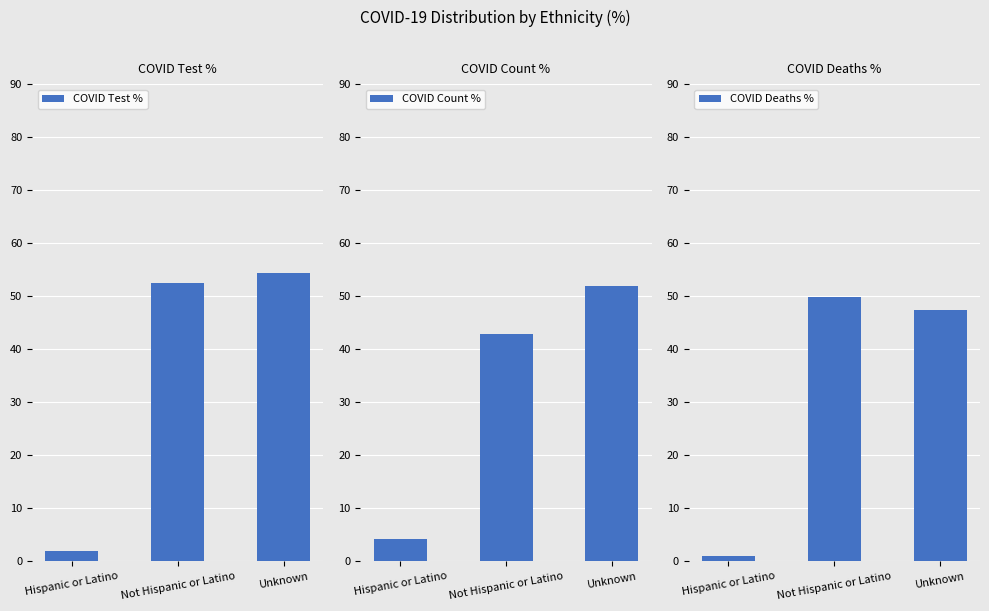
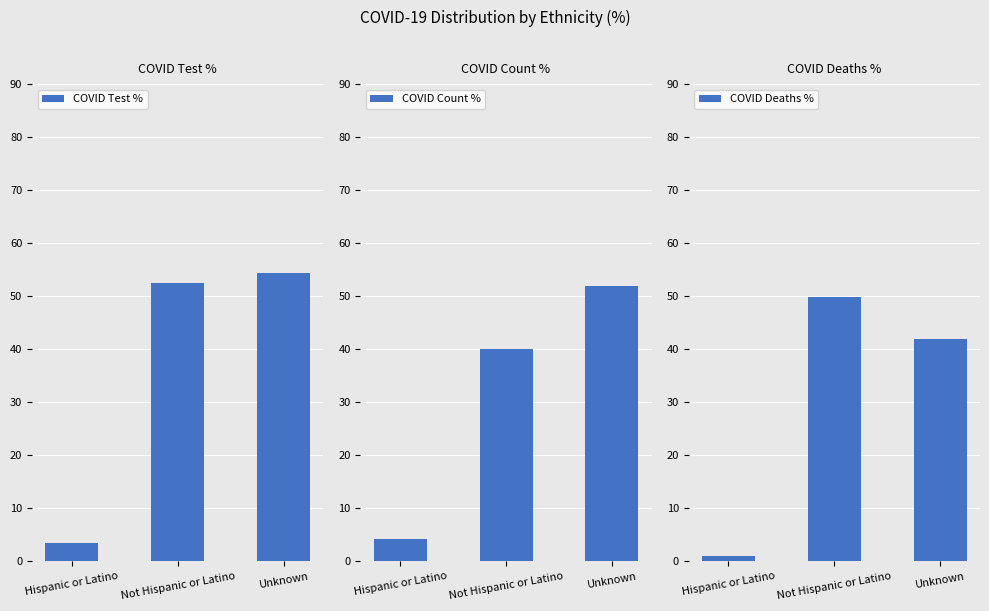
  {
    "COVID Test %": {
-     "Hispanic or Latino": 2,
+     "Hispanic or Latino": 4,
      "Not Hispanic or Latino": 53,
      "Unknown": 54
    },
    "COVID Count %": {
      "Hispanic or Latino": 4,
-     "Not Hispanic or Latino": 43,
+     "Not Hispanic or Latino": 40,
      "Unknown": 52
    },
    "COVID Deaths %": {
      "Hispanic or Latino": 1,
      "Not Hispanic or Latino": 50,
-     "Unknown": 48
+     "Unknown": 42
    }
  }
